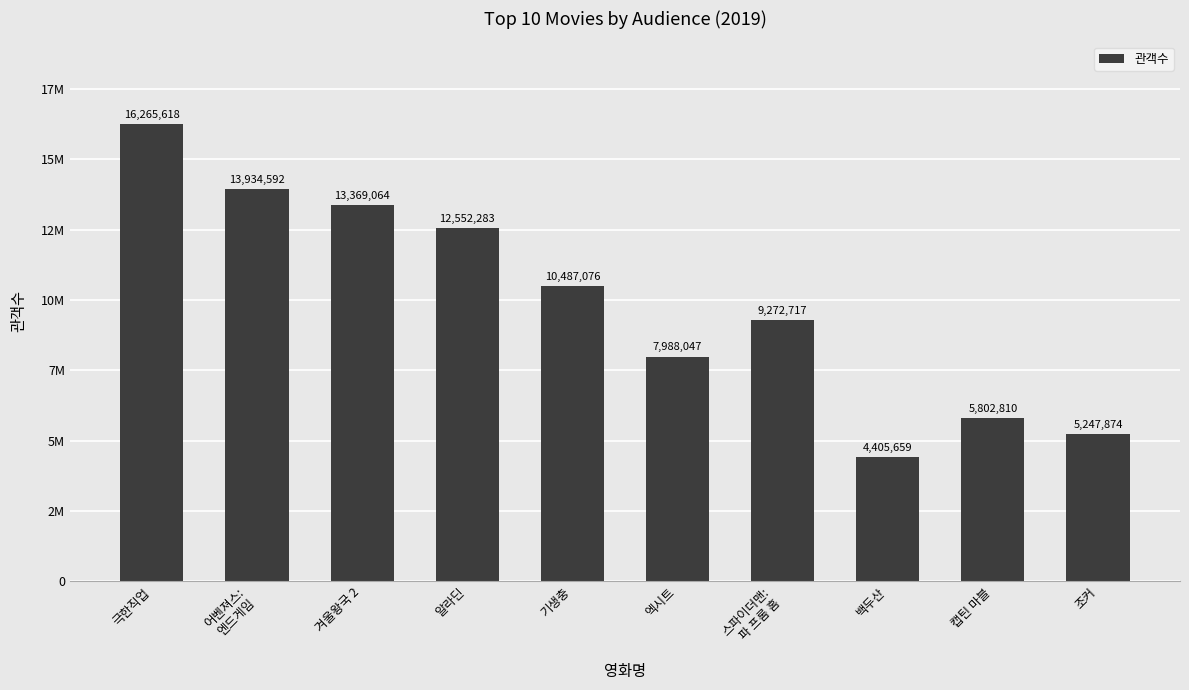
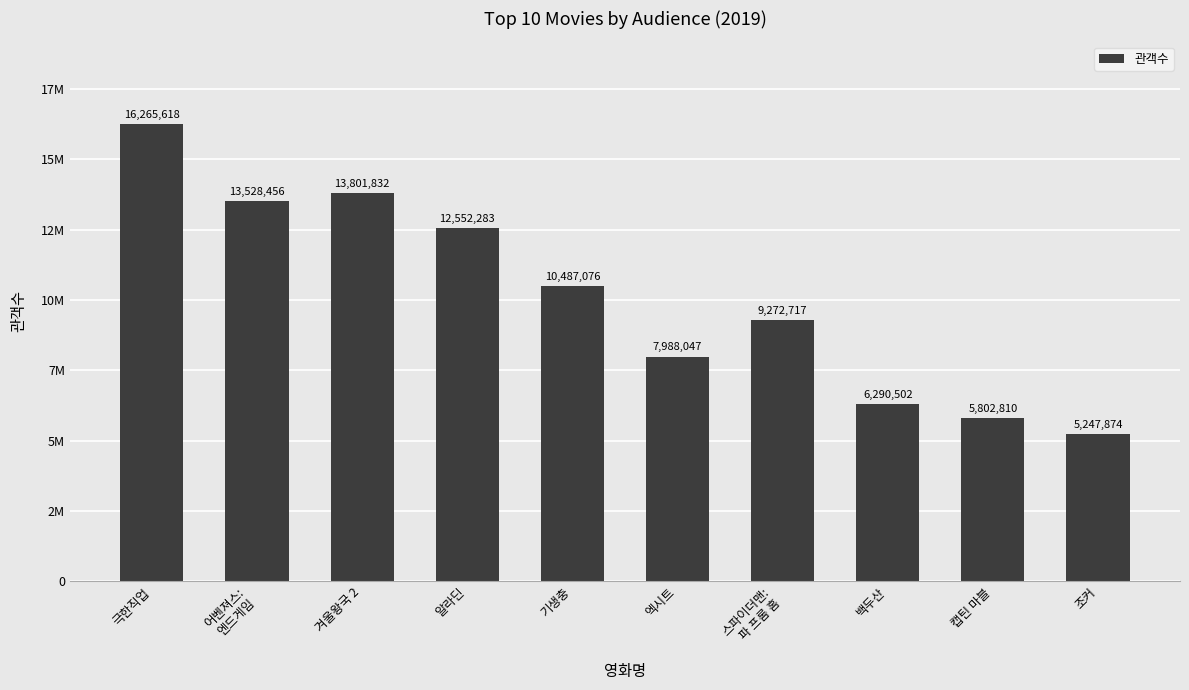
  {
    "극한직업": "16,265,618",
-   "어벤져스: 엔드게임": "13,934,592",
-   "겨울왕국 2": "13,369,064",
+   "어벤져스: 엔드게임": "13,528,456",
+   "겨울왕국 2": "13,801,832",
    "알라딘": "12,552,283",
    "기생충": "10,487,076",
    "엑시트": "7,988,047",
    "스파이더맨: 파 프롬 홈": "9,272,717",
-   "백두산": "4,405,659",
+   "백두산": "6,290,502",
    "캡틴 마블": "5,802,810",
    "조커": "5,247,874"
  }
